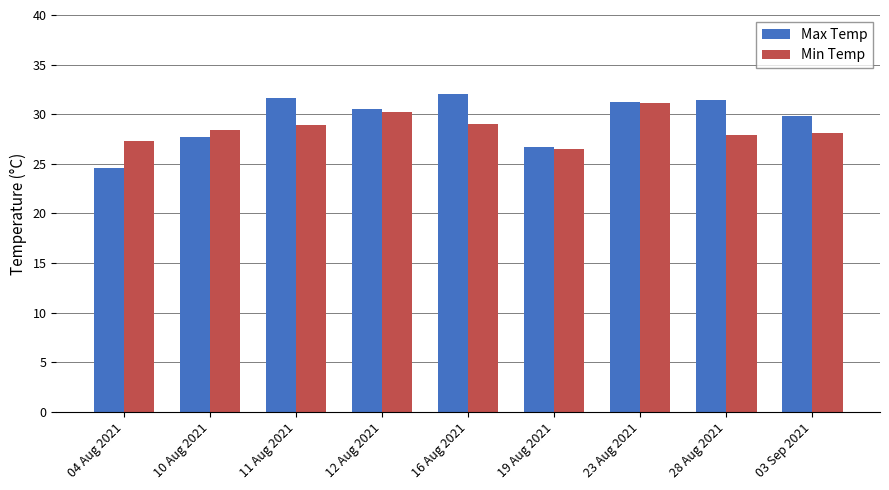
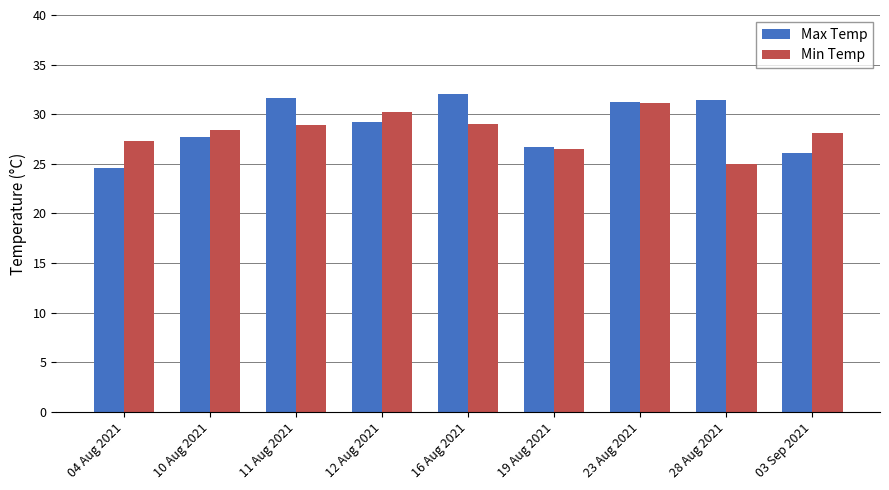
  {
    "Max Temp": {
      "04 Aug 2021": 25,
      "10 Aug 2021": 28,
      "11 Aug 2021": 32,
-     "12 Aug 2021": 31,
+     "12 Aug 2021": 29,
      "16 Aug 2021": 32,
      "19 Aug 2021": 27,
      "23 Aug 2021": 31,
      "28 Aug 2021": 31,
-     "03 Sep 2021": 30
+     "03 Sep 2021": 26
    },
    "Min Temp": {
      "04 Aug 2021": 27,
      "10 Aug 2021": 28,
      "11 Aug 2021": 29,
      "12 Aug 2021": 30,
      "16 Aug 2021": 29,
      "19 Aug 2021": 27,
      "23 Aug 2021": 31,
-     "28 Aug 2021": 28,
+     "28 Aug 2021": 25,
      "03 Sep 2021": 28
    }
  }
